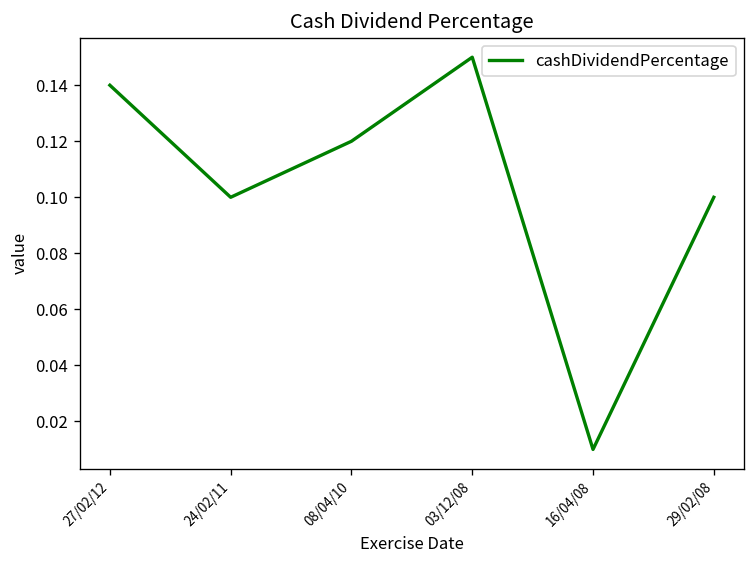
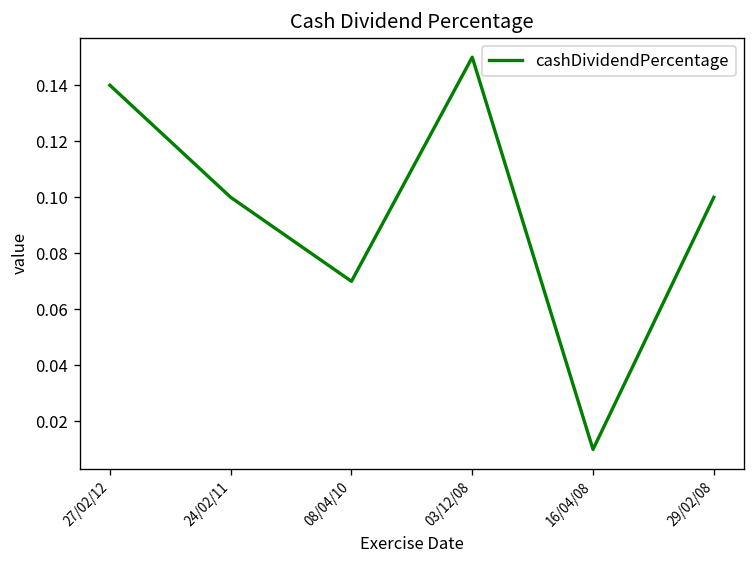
  {
    "27/02/12": 0.14,
    "24/02/11": 0.10,
-   "08/04/10": 0.12,
+   "08/04/10": 0.07,
    "03/12/08": 0.15,
    "16/04/08": 0.01,
    "29/02/08": 0.10
  }
